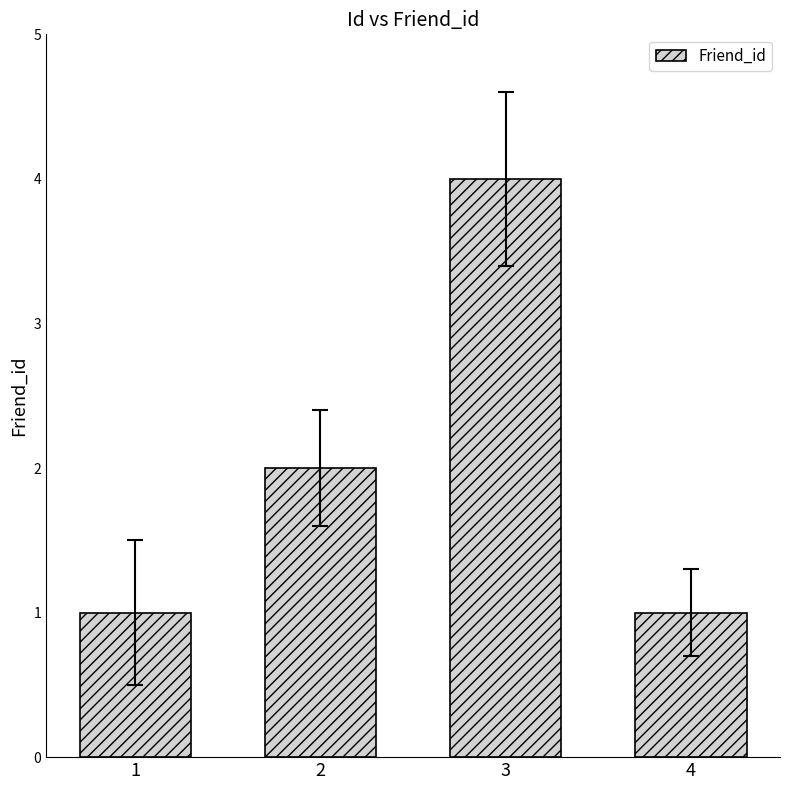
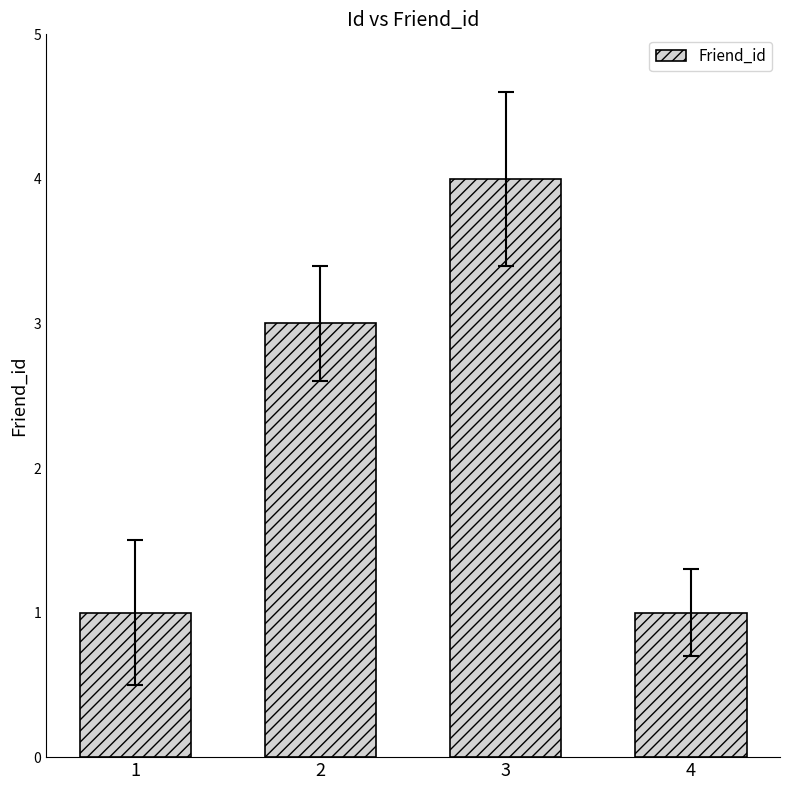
  {
    "Friend_id": {
      "1": 1,
-     "2": 2,
+     "2": 3,
      "3": 4,
      "4": 1
    }
  }
